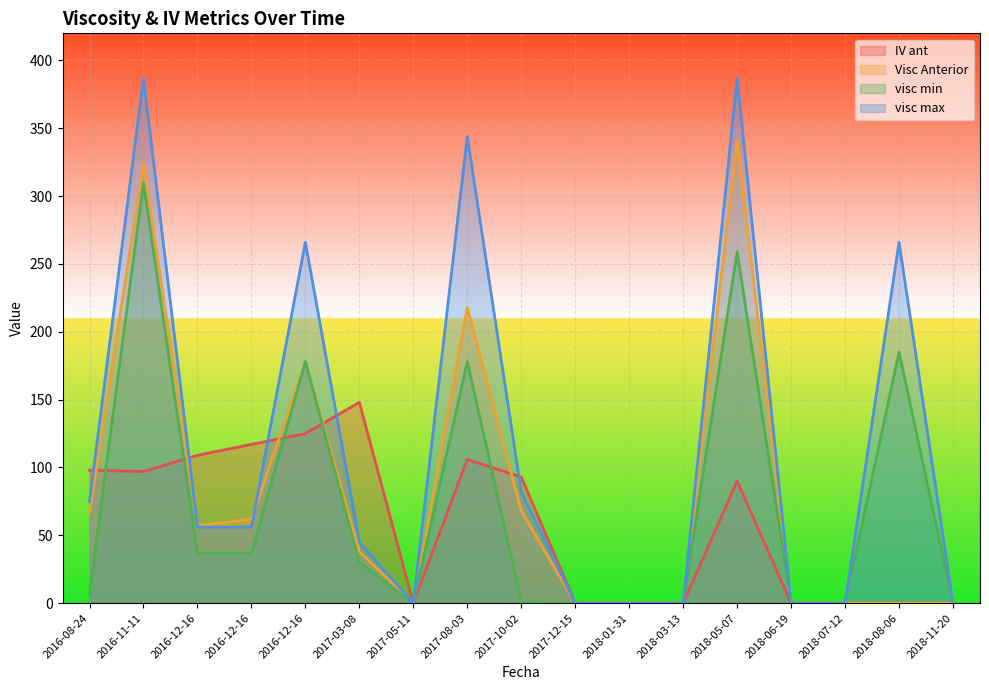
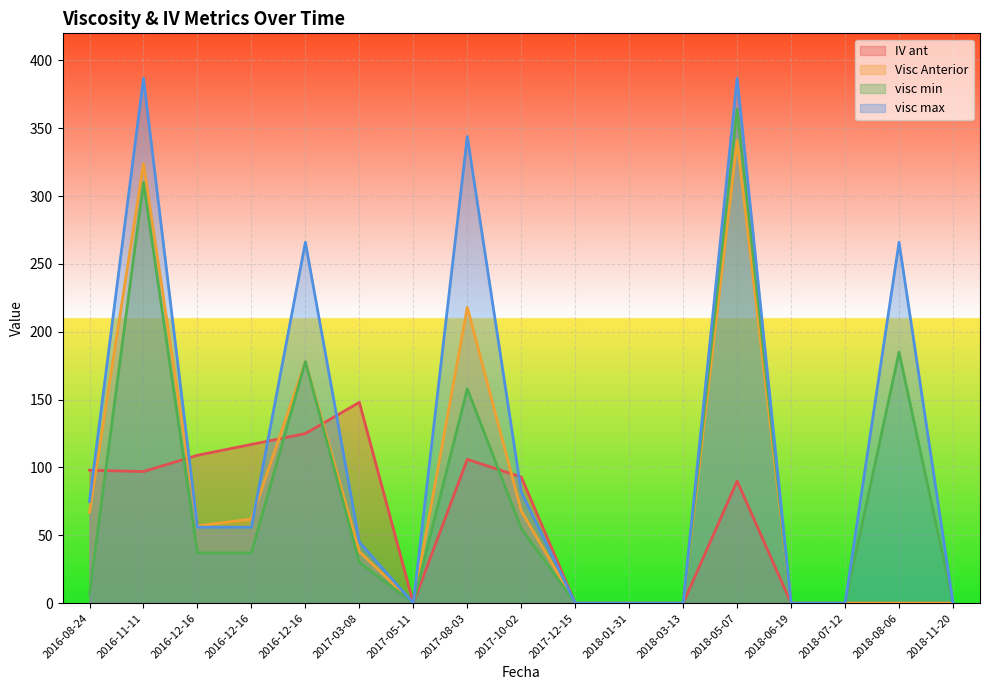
  {
    "visc min": {
      "2016-08-24": 7,
      "2016-11-11": 310,
      "2017-03-08": 30,
-     "2017-08-03": 178,
-     "2017-10-02": 1,
-     "2018-05-07": 259,
+     "2017-08-03": 158,
+     "2017-10-02": 55,
+     "2018-05-07": 364,
      "2018-08-06": 185
    },
    "visc max": {
      "2016-08-24": 75,
      "2016-11-11": 387,
      "2017-03-08": 45,
      "2017-08-03": 344,
      "2017-10-02": 82,
      "2018-05-07": 387,
      "2018-08-06": 266
    }
  }
